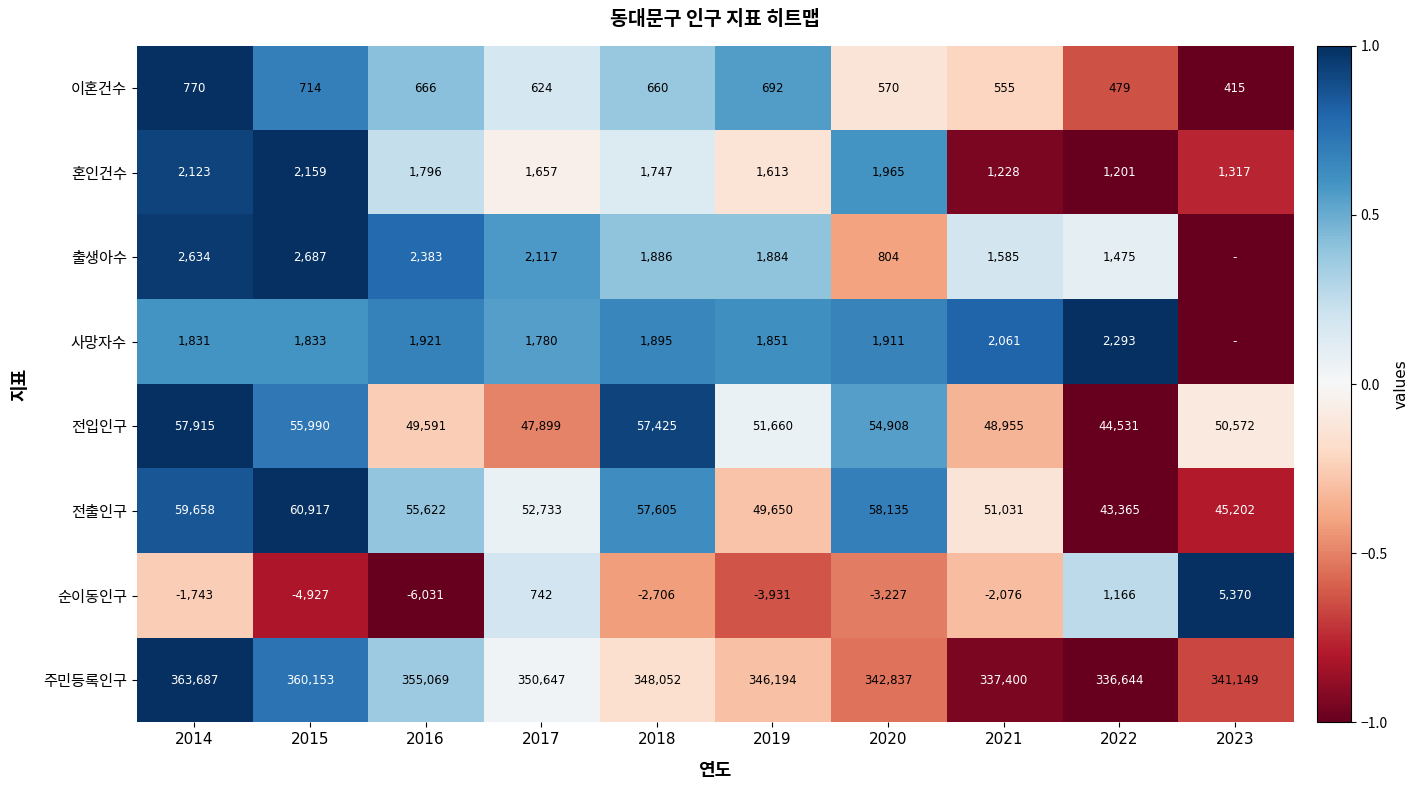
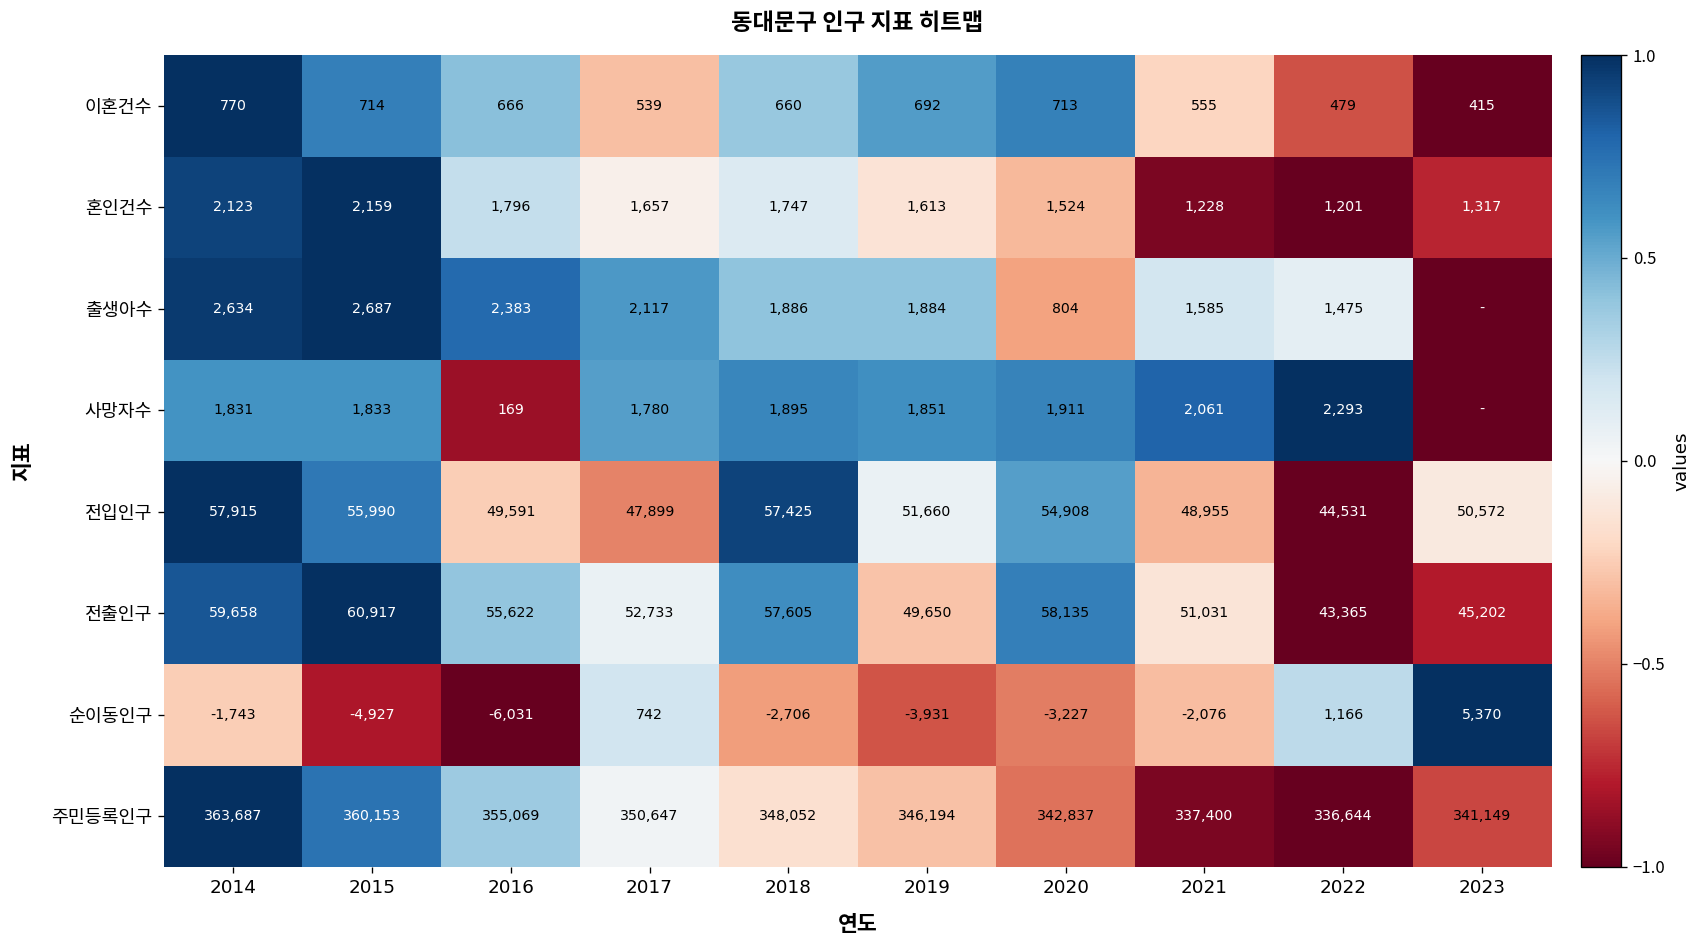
  {
    "이혼건수": {
      "2014": "770",
      "2015": "714",
      "2016": "666",
-     "2017": "624",
+     "2017": "539",
      "2018": "660",
      "2019": "692",
-     "2020": "570",
+     "2020": "713",
      "2021": "555",
      "2022": "479",
      "2023": "415"
    },
    "혼인건수": {
      "2014": "2,123",
      "2015": "2,159",
      "2016": "1,796",
      "2017": "1,657",
      "2018": "1,747",
      "2019": "1,613",
-     "2020": "1,965",
+     "2020": "1,524",
      "2021": "1,228",
      "2022": "1,201",
      "2023": "1,317"
    },
    "출생아수": {
      "2014": "2,634",
      "2015": "2,687",
      "2016": "2,383",
      "2017": "2,117",
      "2018": "1,886",
      "2019": "1,884",
      "2020": "804",
      "2021": "1,585",
      "2022": "1,475"
    },
    "사망자수": {
      "2014": "1,831",
      "2015": "1,833",
-     "2016": "1,921",
+     "2016": "169",
      "2017": "1,780",
      "2018": "1,895",
      "2019": "1,851",
      "2020": "1,911",
      "2021": "2,061",
      "2022": "2,293"
    },
    "전입인구": {
      "2014": "57,915",
      "2015": "55,990",
      "2016": "49,591",
      "2017": "47,899",
      "2018": "57,425",
      "2019": "51,660",
      "2020": "54,908",
      "2021": "48,955",
      "2022": "44,531",
      "2023": "50,572"
    },
    "전출인구": {
      "2014": "59,658",
      "2015": "60,917",
      "2016": "55,622",
      "2017": "52,733",
      "2018": "57,605",
      "2019": "49,650",
      "2020": "58,135",
      "2021": "51,031",
      "2022": "43,365",
      "2023": "45,202"
    },
    "순이동인구": {
      "2014": "-1,743",
      "2015": "-4,927",
      "2016": "-6,031",
      "2017": "742",
      "2018": "-2,706",
      "2019": "-3,931",
      "2020": "-3,227",
      "2021": "-2,076",
      "2022": "1,166",
      "2023": "5,370"
    },
    "주민등록인구": {
      "2014": "363,687",
      "2015": "360,153",
      "2016": "355,069",
      "2017": "350,647",
      "2018": "348,052",
      "2019": "346,194",
      "2020": "342,837",
      "2021": "337,400",
      "2022": "336,644",
      "2023": "341,149"
    }
  }
